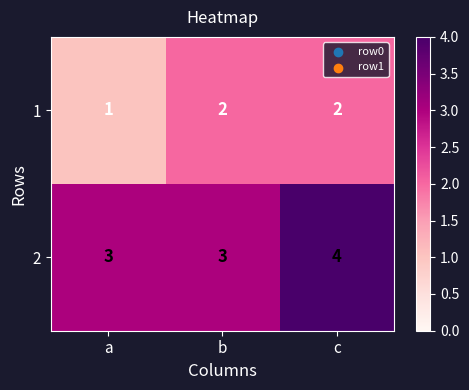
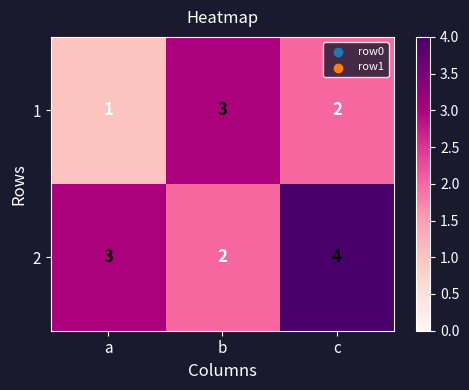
  {
    "1": {
      "a": 1,
-     "b": 2,
+     "b": 3,
      "c": 2
    },
    "2": {
      "a": 3,
-     "b": 3,
+     "b": 2,
      "c": 4
    }
  }
